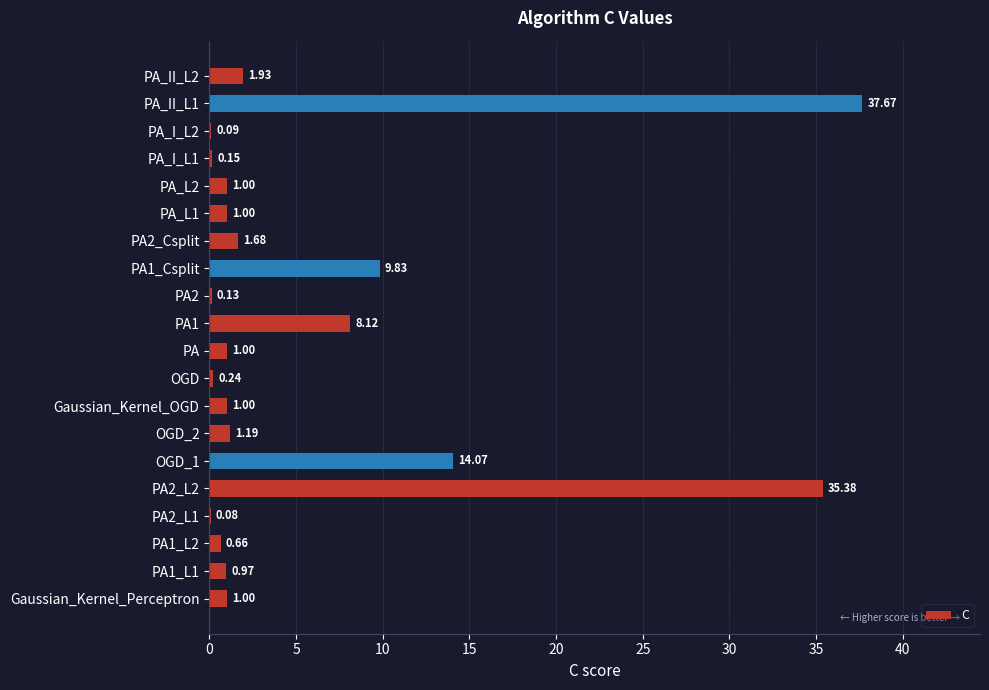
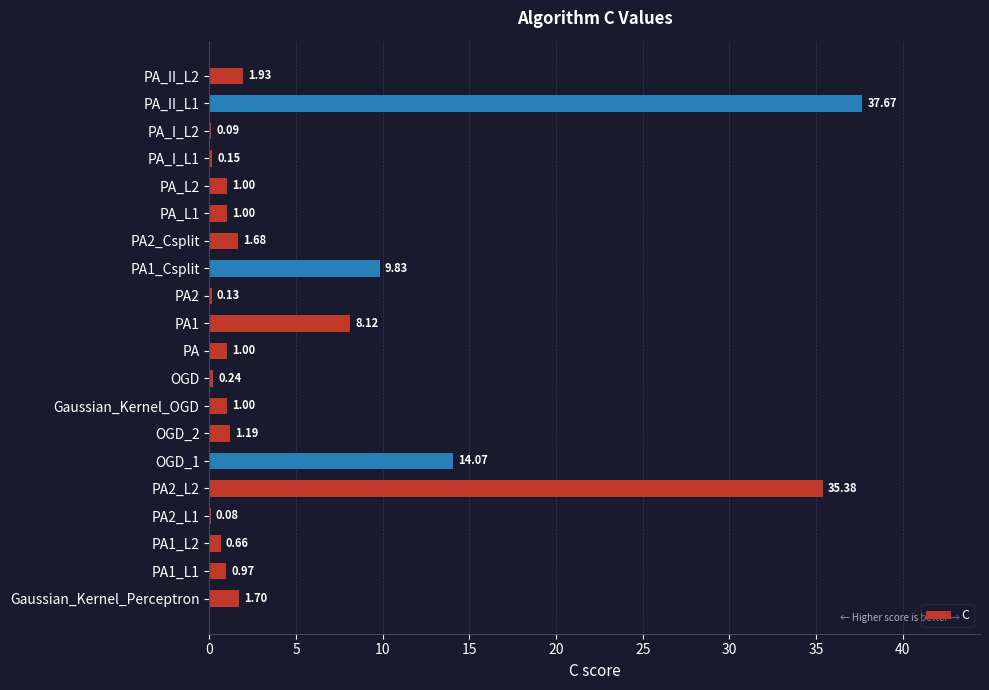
  {
    "PA_II_L2": 1.93,
    "PA_II_L1": 37.67,
    "PA_I_L2": 0.09,
    "PA_I_L1": 0.15,
    "PA_L2": 1.00,
    "PA_L1": 1.00,
    "PA2_Csplit": 1.68,
    "PA1_Csplit": 9.83,
    "PA2": 0.13,
    "PA1": 8.12,
    "PA": 1.00,
    "OGD": 0.24,
    "Gaussian_Kernel_OGD": 1.00,
    "OGD_2": 1.19,
    "OGD_1": 14.07,
    "PA2_L2": 35.38,
    "PA2_L1": 0.08,
    "PA1_L2": 0.66,
    "PA1_L1": 0.97,
-   "Gaussian_Kernel_Perceptron": 1.00
+   "Gaussian_Kernel_Perceptron": 1.70
  }
